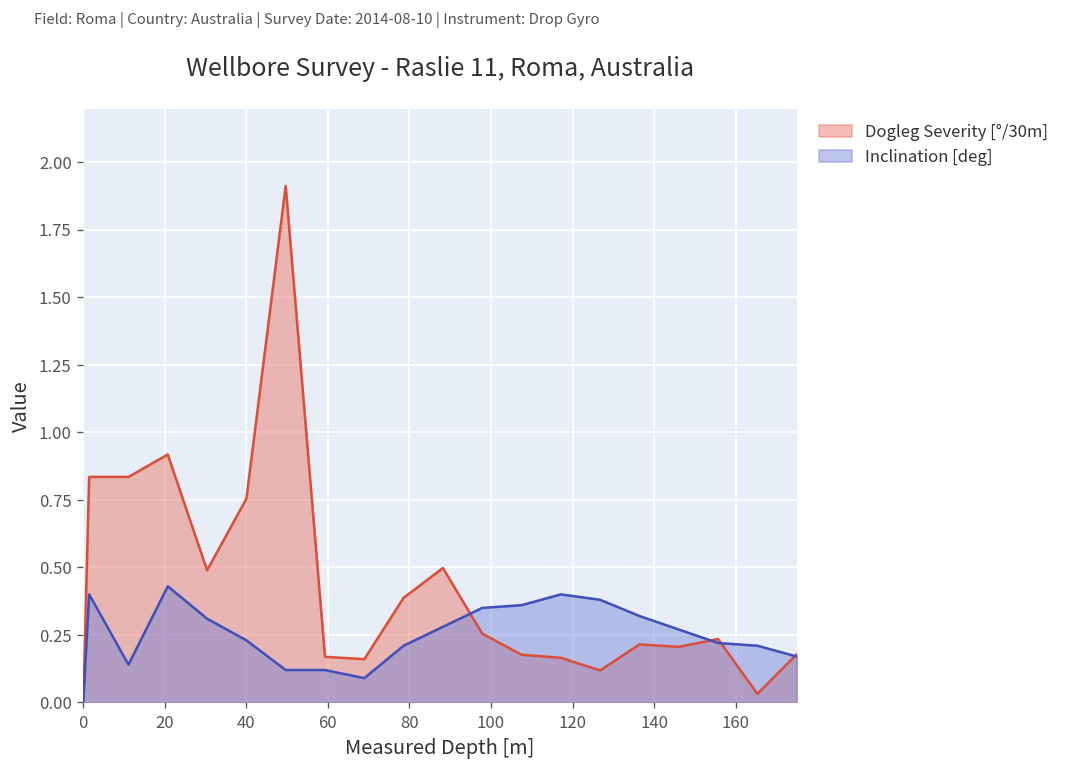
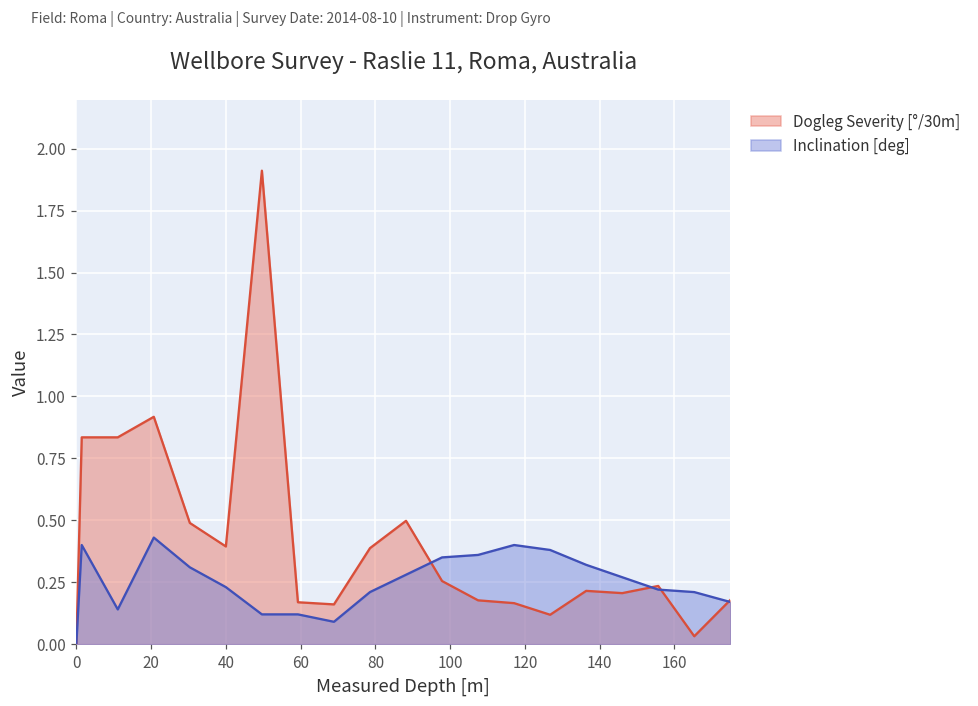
  {
    "Dogleg Severity [°/30m]": {
-     "40": 0.75
+     "40": 0.39
    },
    "Inclination [deg]": {
      "40": 0.23
    }
  }
